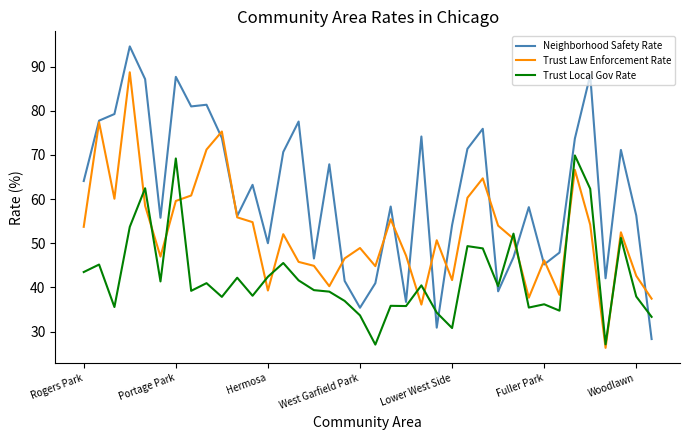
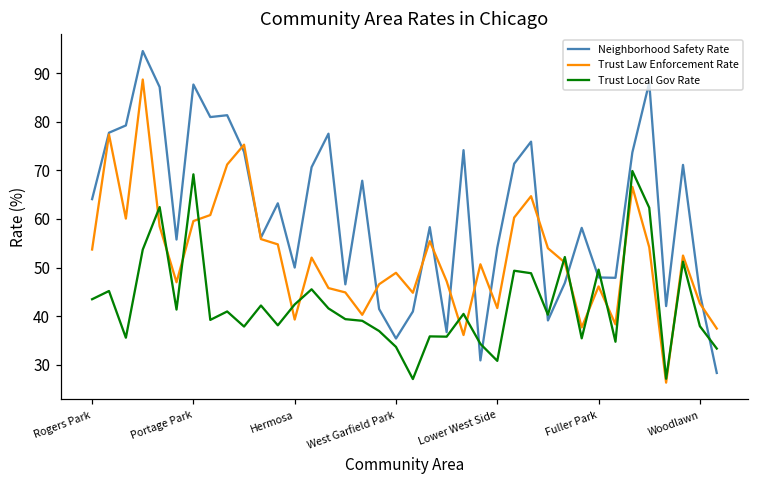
  {
    "Neighborhood Safety Rate": {
      "Rogers Park": 64,
      "Portage Park": 88,
      "Hermosa": 50,
      "West Garfield Park": 35,
      "Lower West Side": 54,
-     "Fuller Park": 45,
-     "Woodlawn": 56
+     "Fuller Park": 48,
+     "Woodlawn": 45
    },
    "Trust Law Enforcement Rate": {
      "Rogers Park": 54,
      "Portage Park": 60,
      "Hermosa": 39,
      "West Garfield Park": 49,
      "Lower West Side": 42,
      "Fuller Park": 46,
      "Woodlawn": 43
    },
    "Trust Local Gov Rate": {
      "Rogers Park": 43,
      "Portage Park": 69,
      "Hermosa": 42,
      "West Garfield Park": 34,
      "Lower West Side": 31,
-     "Fuller Park": 36,
+     "Fuller Park": 50,
      "Woodlawn": 38
    }
  }
